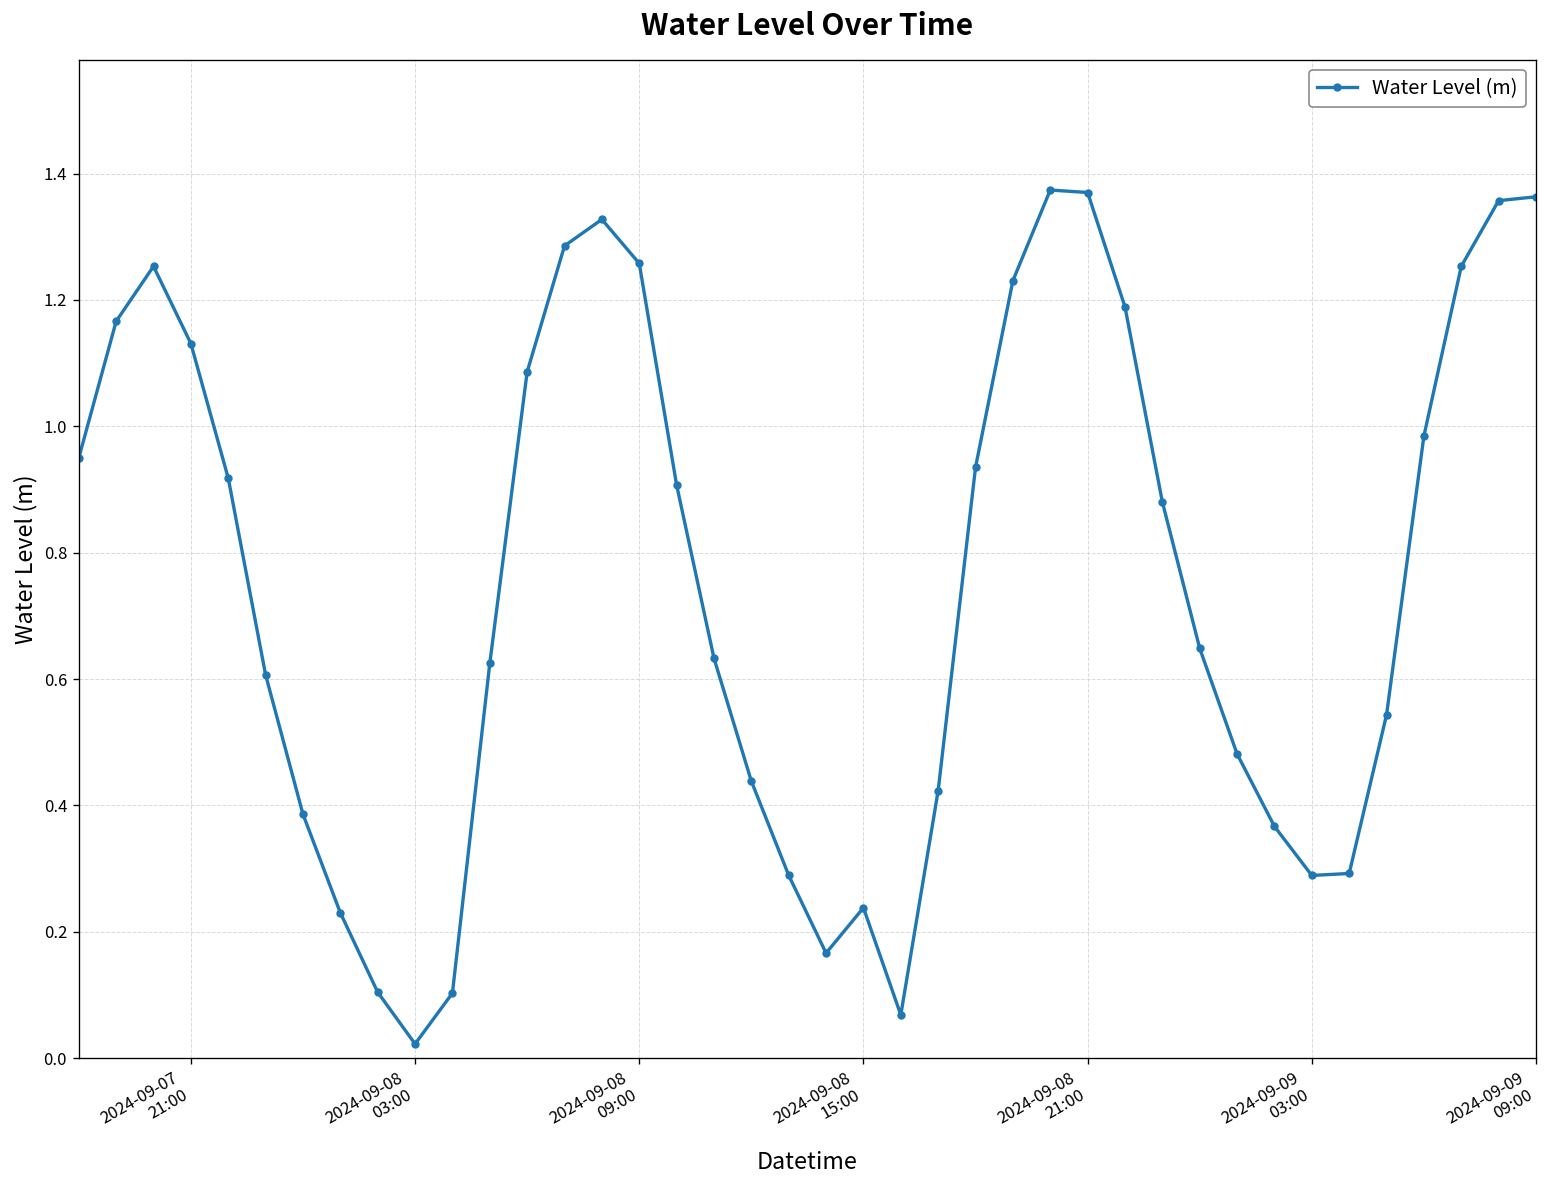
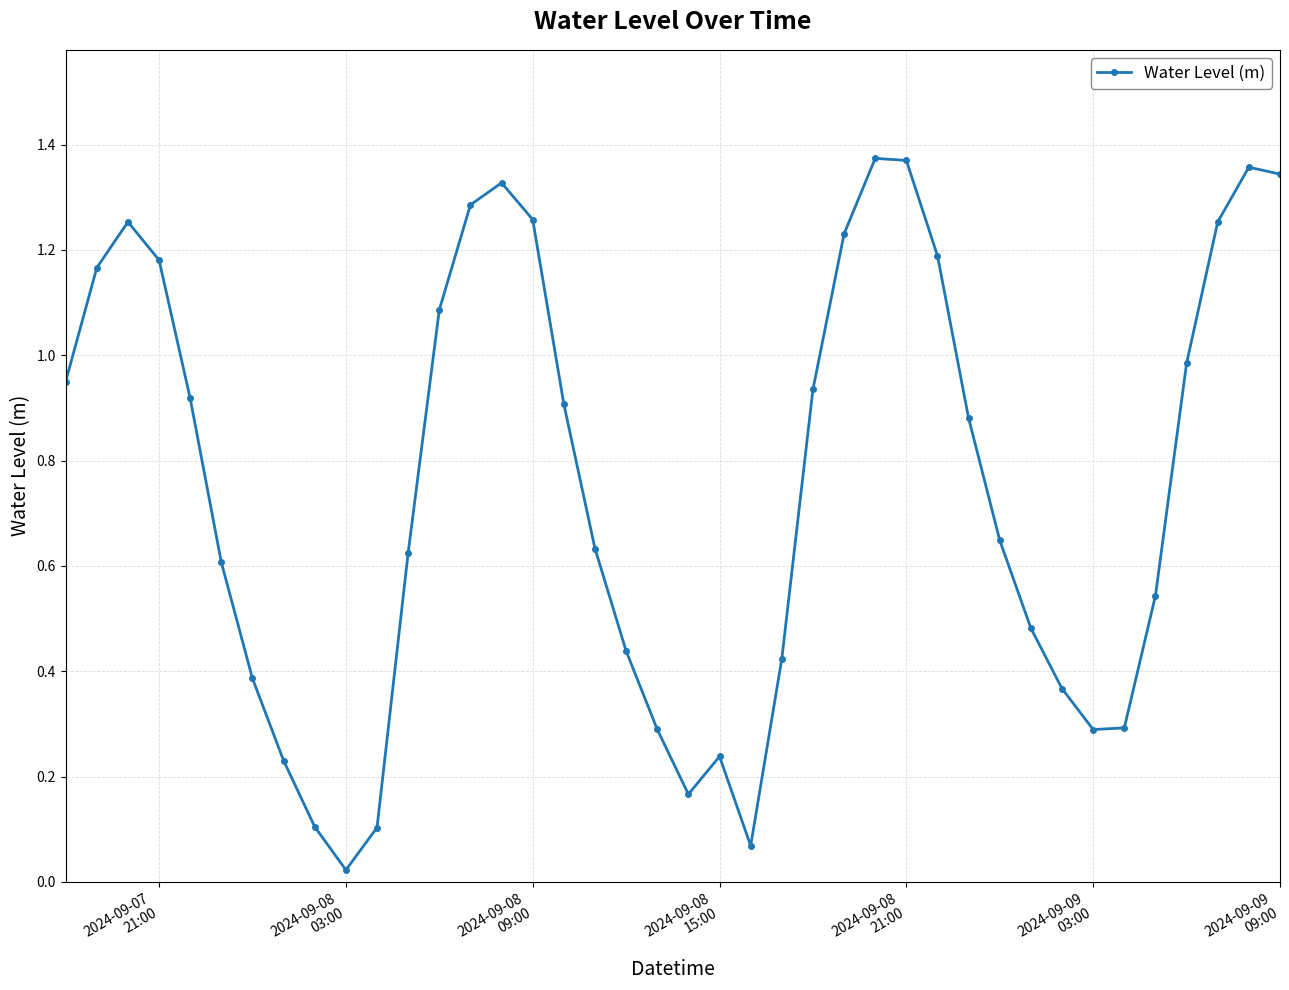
  {
-   "2024-09-07 21:00": 1.13,
+   "2024-09-07 21:00": 1.18,
    "2024-09-08 03:00": 0.02,
    "2024-09-08 09:00": 1.26,
    "2024-09-08 15:00": 0.24,
    "2024-09-08 21:00": 1.37,
    "2024-09-09 03:00": 0.29,
-   "2024-09-09 09:00": 1.36
+   "2024-09-09 09:00": 1.34
  }
